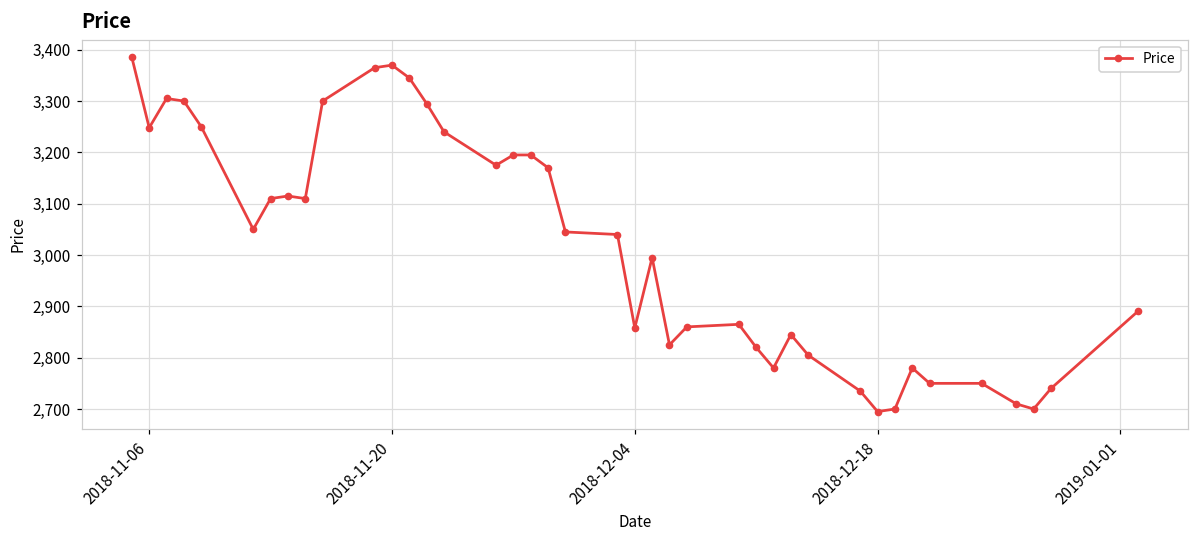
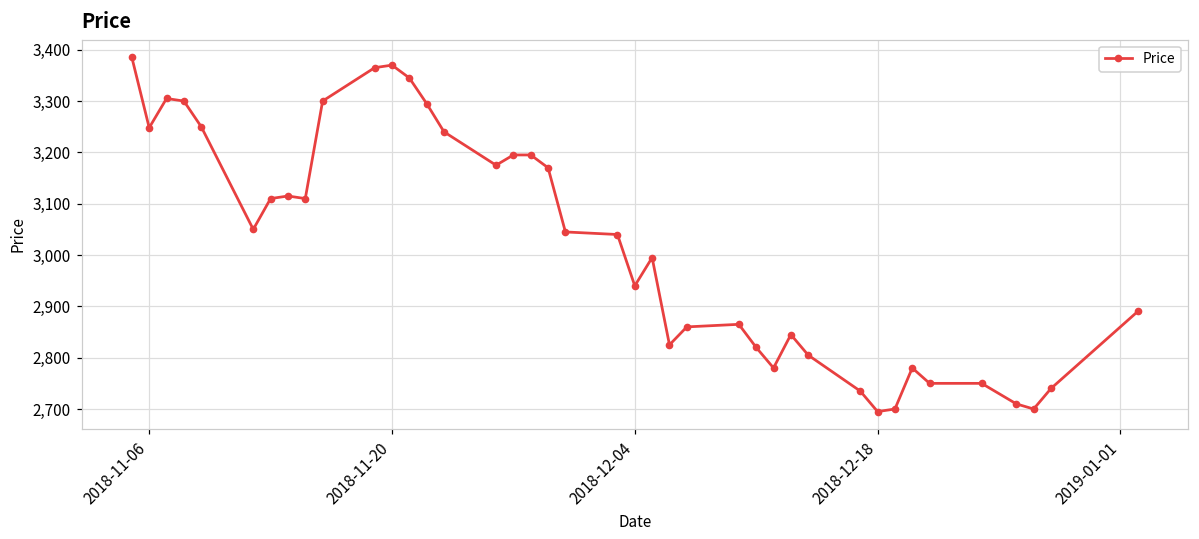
  {
    "2018-11-06": "3,250",
    "2018-11-20": "3,370",
-   "2018-12-04": "2,860",
+   "2018-12-04": "2,940",
    "2018-12-18": "2,700"
  }
